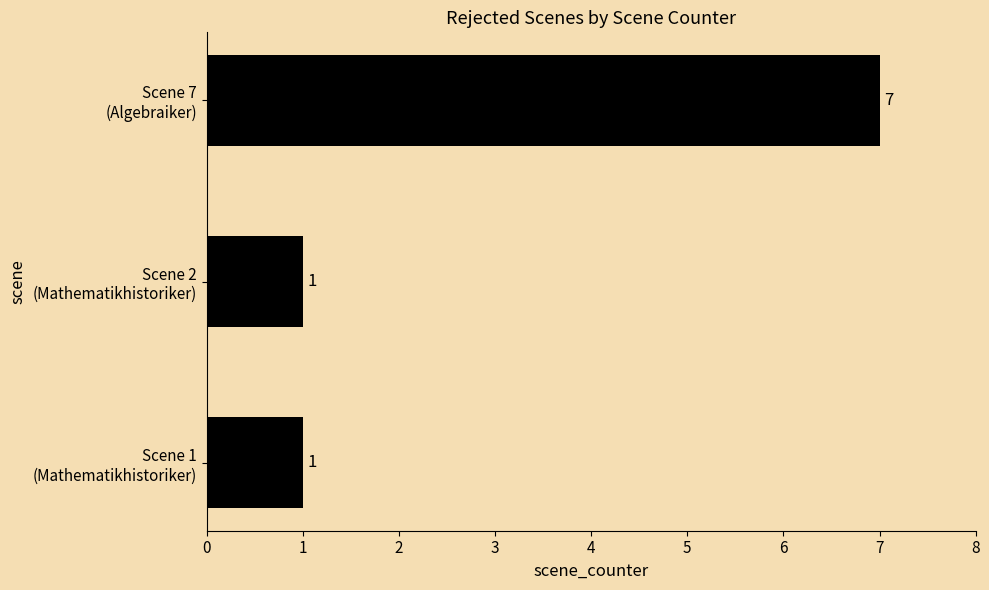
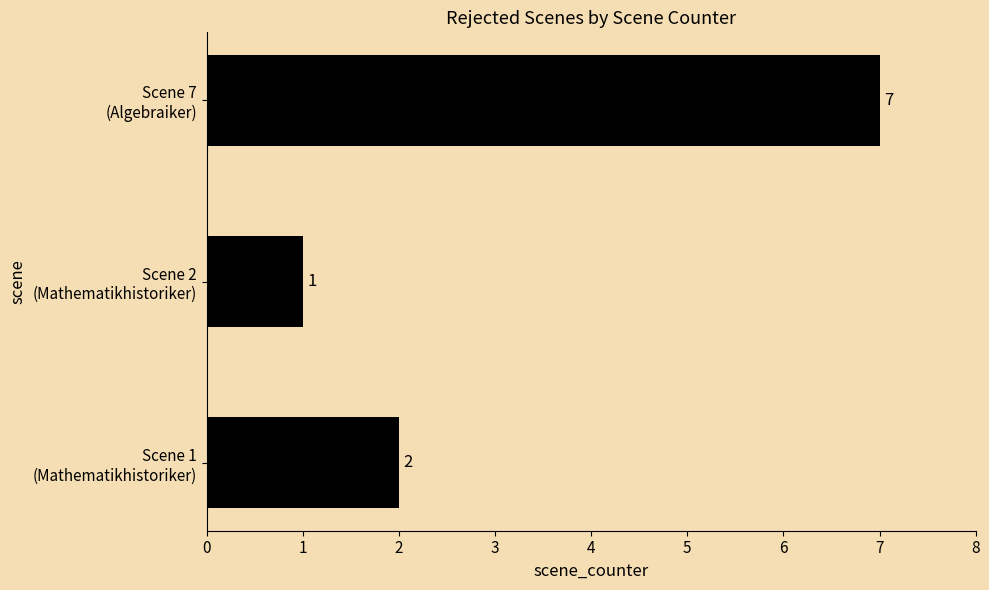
  {
    "Scene 7 (Algebraiker)": 7,
    "Scene 2 (Mathematikhistoriker)": 1,
-   "Scene 1 (Mathematikhistoriker)": 1
+   "Scene 1 (Mathematikhistoriker)": 2
  }
